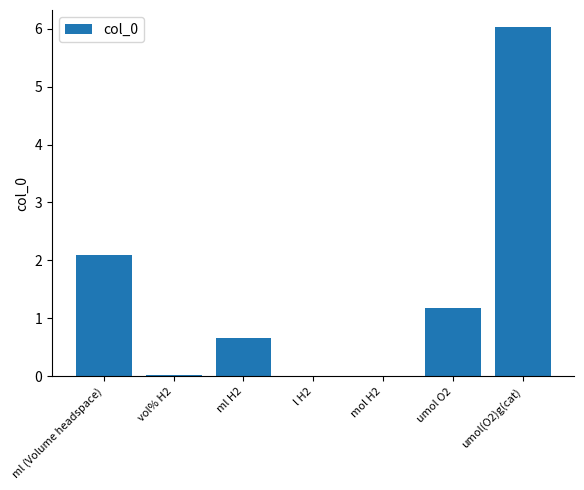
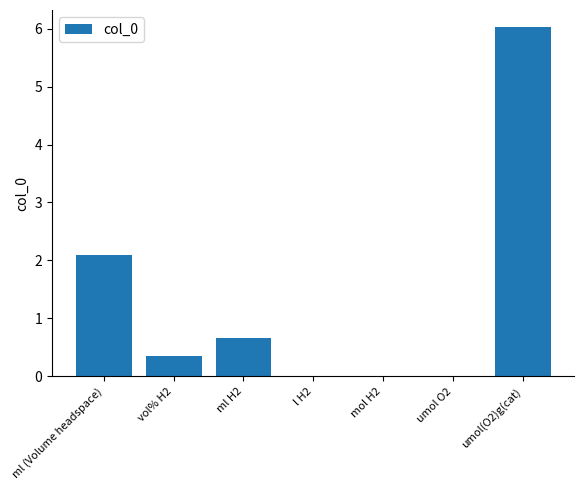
  {
    "ml (Volume headspace)": 2.1,
-   "vol% H2": 0.0,
+   "vol% H2": 0.4,
    "ml H2": 0.7,
-   "umol O2": 1.2,
+   "umol O2": 0.0,
    "umol(O2)g(cat)": 6.0
  }
